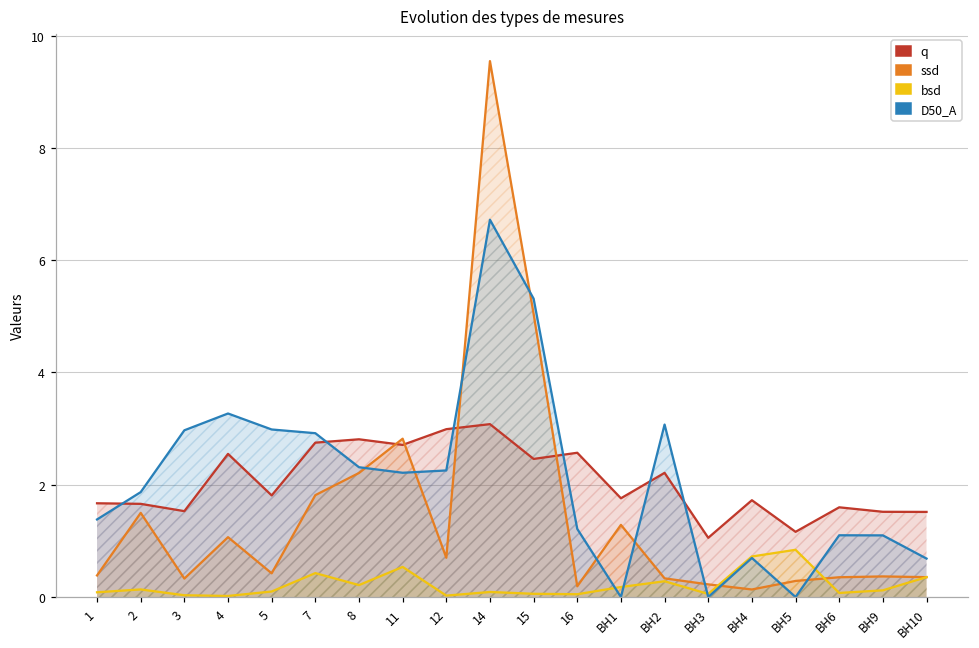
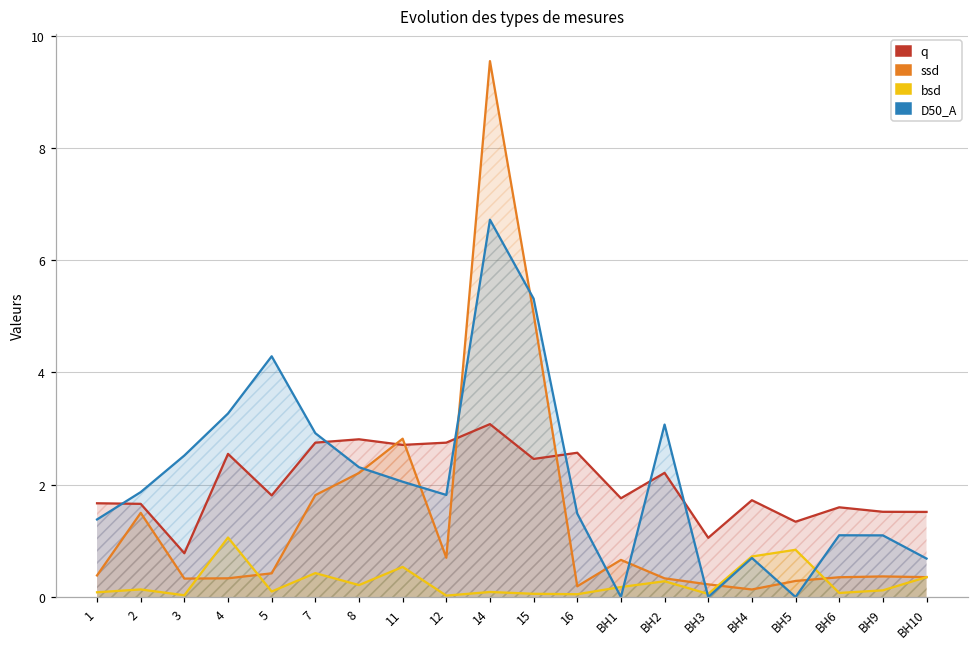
  {
    "q": {
      "1": 1.7,
      "2": 1.7,
-     "3": 1.5,
+     "3": 0.8,
      "4": 2.6,
      "5": 1.8,
      "7": 2.8,
      "8": 2.8,
      "11": 2.7,
-     "12": 3.0,
+     "12": 2.8,
      "14": 3.1,
      "15": 2.5,
      "16": 2.6,
      "ВН1": 1.8,
      "ВН2": 2.2,
      "ВН3": 1.1,
      "ВН4": 1.7,
-     "ВН5": 1.2,
+     "ВН5": 1.3,
      "ВН6": 1.6,
      "ВН9": 1.5,
      "ВН10": 1.5
    },
    "ssd": {
      "1": 0.4,
      "2": 1.5,
      "3": 0.3,
-     "4": 1.1,
+     "4": 0.3,
      "5": 0.4,
      "7": 1.8,
      "8": 2.2,
      "11": 2.8,
      "12": 0.7,
      "14": 9.5,
      "15": 5.0,
      "16": 0.2,
-     "ВН1": 1.3,
+     "ВН1": 0.7,
      "ВН2": 0.3,
      "ВН3": 0.2,
      "ВН4": 0.1,
      "ВН5": 0.3,
      "ВН6": 0.4,
      "ВН9": 0.4
    },
    "bsd": {
      "1": 0.1,
      "2": 0.1,
      "3": 0.0,
-     "4": 0.0,
+     "4": 1.1,
      "5": 0.1,
      "7": 0.4,
      "8": 0.2,
      "11": 0.5,
      "12": 0.0,
      "14": 0.1,
      "15": 0.1,
      "16": 0.1,
      "ВН1": 0.2,
      "ВН2": 0.3,
      "ВН3": 0.1,
      "ВН5": 0.8,
      "ВН6": 0.1,
      "ВН9": 0.1
    },
    "D50_A": {
      "1": 1.4,
      "2": 1.9,
-     "3": 3.0,
+     "3": 2.5,
      "4": 3.3,
-     "5": 3.0,
+     "5": 4.3,
      "7": 2.9,
      "8": 2.3,
-     "11": 2.2,
-     "12": 2.3,
+     "11": 2.1,
+     "12": 1.8,
      "14": 6.7,
      "15": 5.3,
-     "16": 1.2,
+     "16": 1.5,
      "ВН1": 0.0,
      "ВН2": 3.1,
      "ВН3": 0.0,
      "ВН5": 0.0,
      "ВН6": 1.1,
      "ВН9": 1.1,
      "ВН10": 0.7
    }
  }
